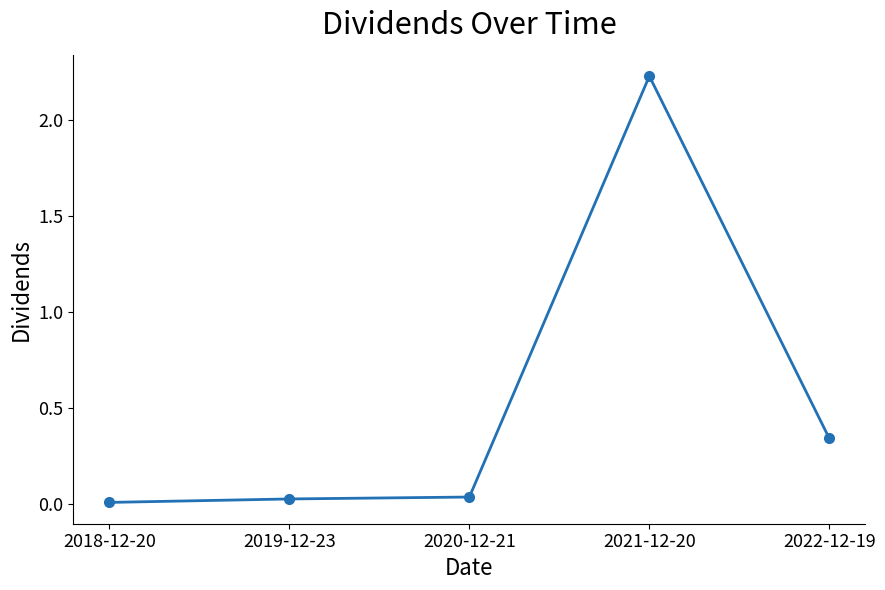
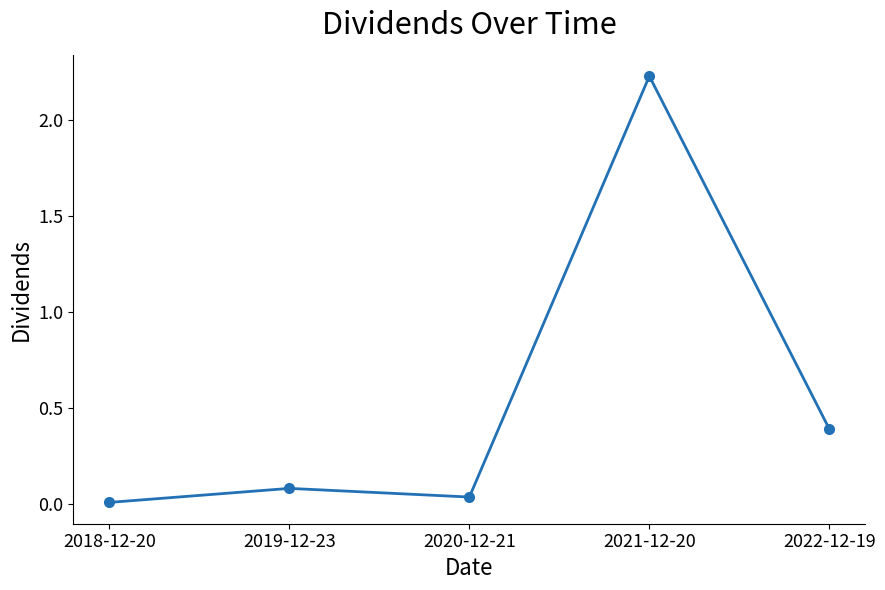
  {
    "2018-12-20": 0.01,
-   "2019-12-23": 0.03,
+   "2019-12-23": 0.08,
    "2020-12-21": 0.04,
    "2021-12-20": 2.23,
-   "2022-12-19": 0.34
+   "2022-12-19": 0.39
  }
